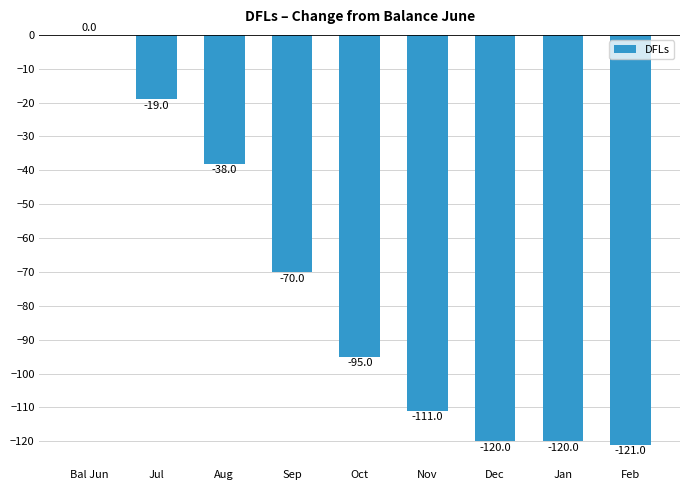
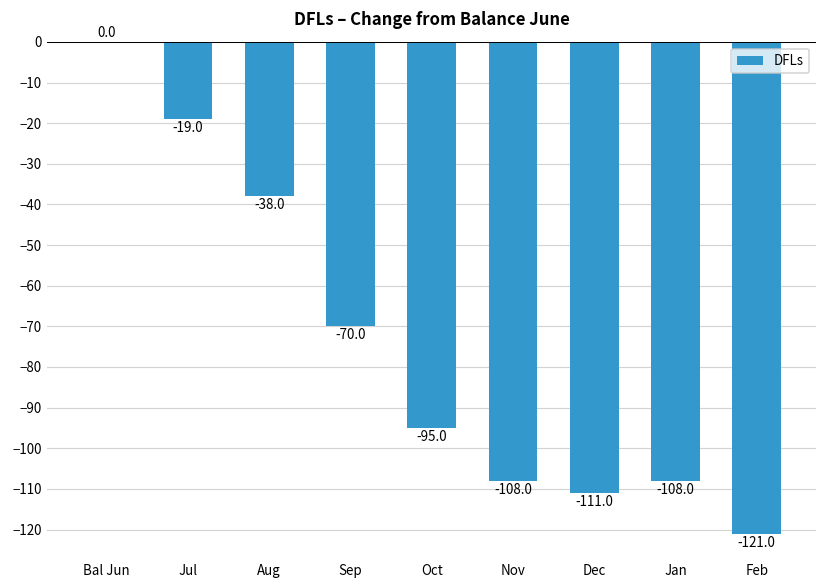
  {
    "Bal Jun": 0.0,
    "Jul": -19.0,
    "Aug": -38.0,
    "Sep": -70.0,
    "Oct": -95.0,
-   "Nov": -111.0,
-   "Dec": -120.0,
-   "Jan": -120.0,
+   "Nov": -108.0,
+   "Dec": -111.0,
+   "Jan": -108.0,
    "Feb": -121.0
  }
